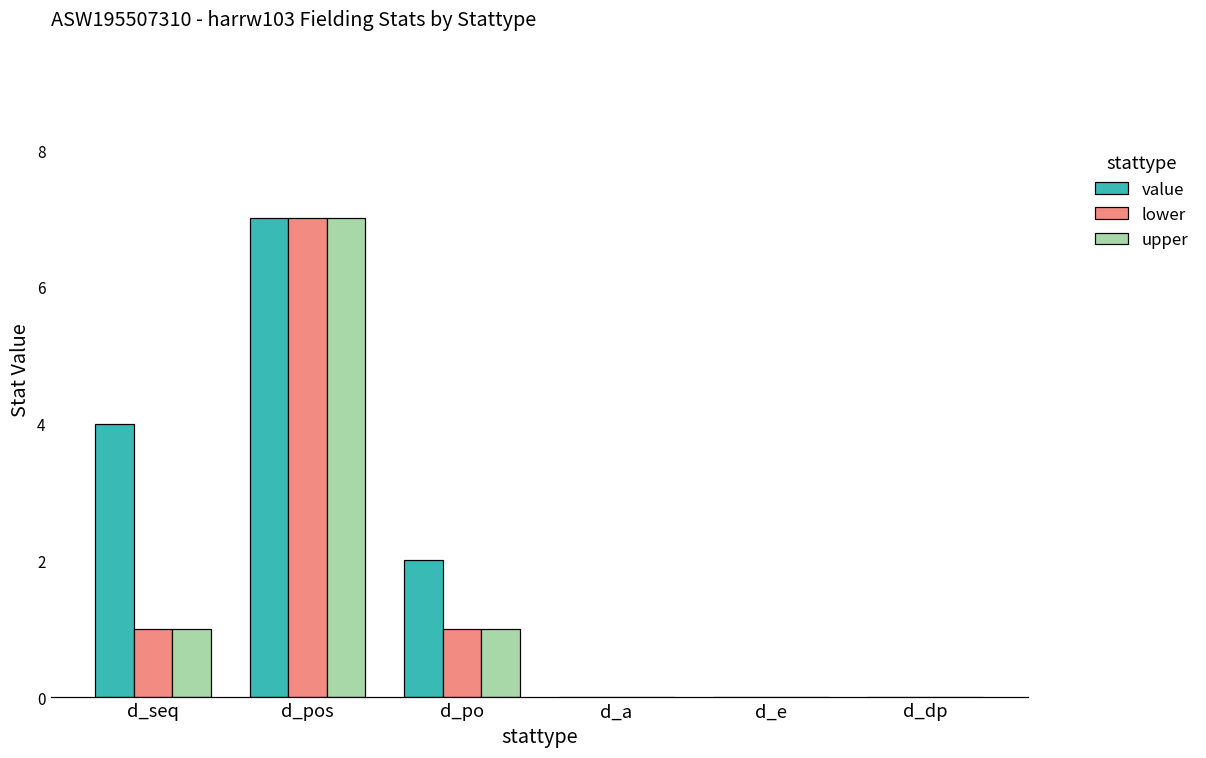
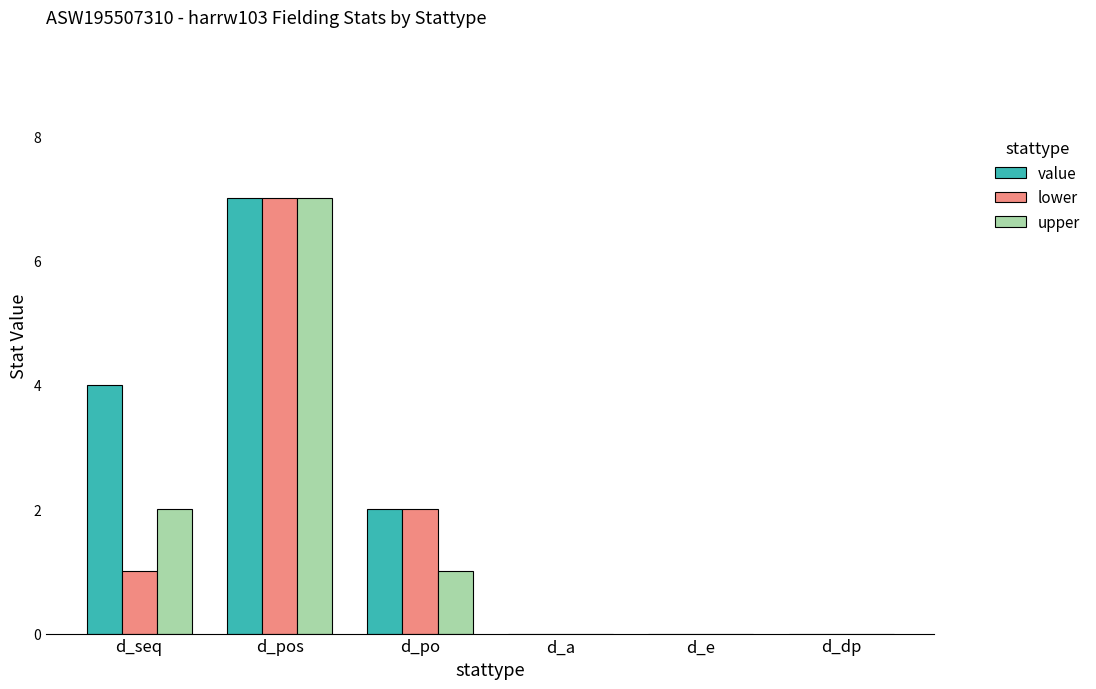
  {
    "value": {
      "d_seq": 4,
      "d_pos": 7,
      "d_po": 2,
      "d_a": 0,
      "d_e": 0,
      "d_dp": 0
    },
    "lower": {
      "d_seq": 1,
      "d_pos": 7,
-     "d_po": 1,
+     "d_po": 2,
      "d_a": 0,
      "d_e": 0,
      "d_dp": 0
    },
    "upper": {
-     "d_seq": 1,
+     "d_seq": 2,
      "d_pos": 7,
      "d_po": 1,
      "d_a": 0,
      "d_e": 0,
      "d_dp": 0
    }
  }
